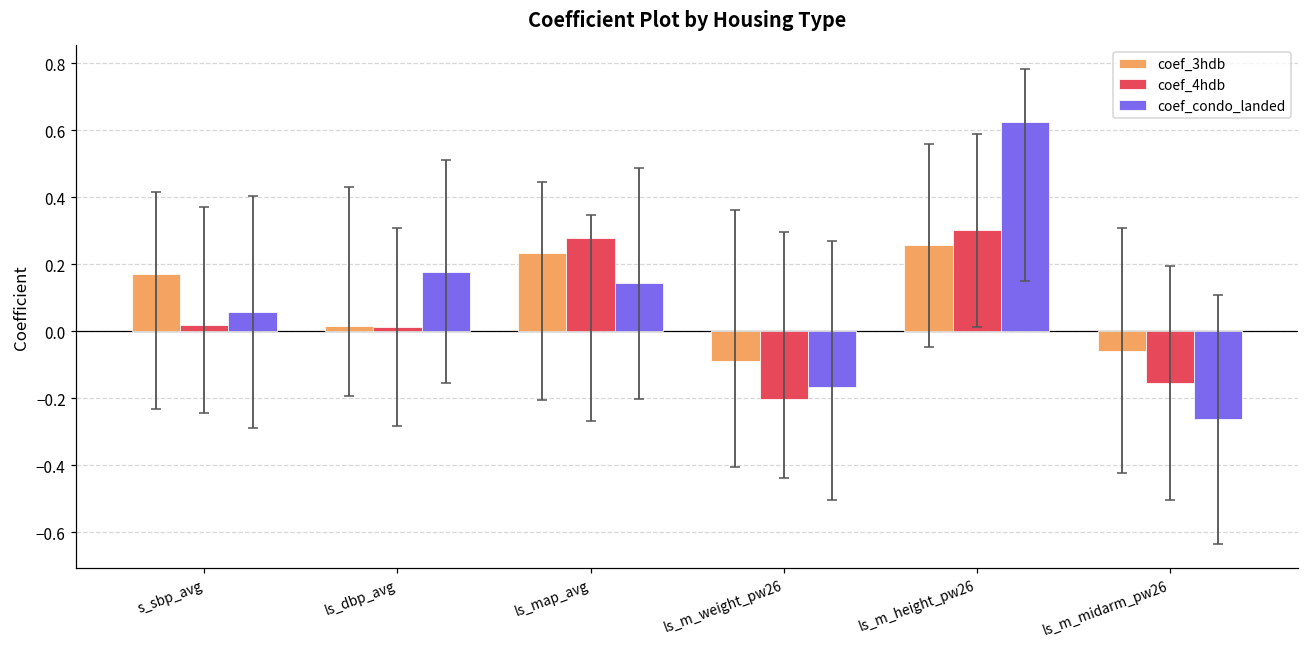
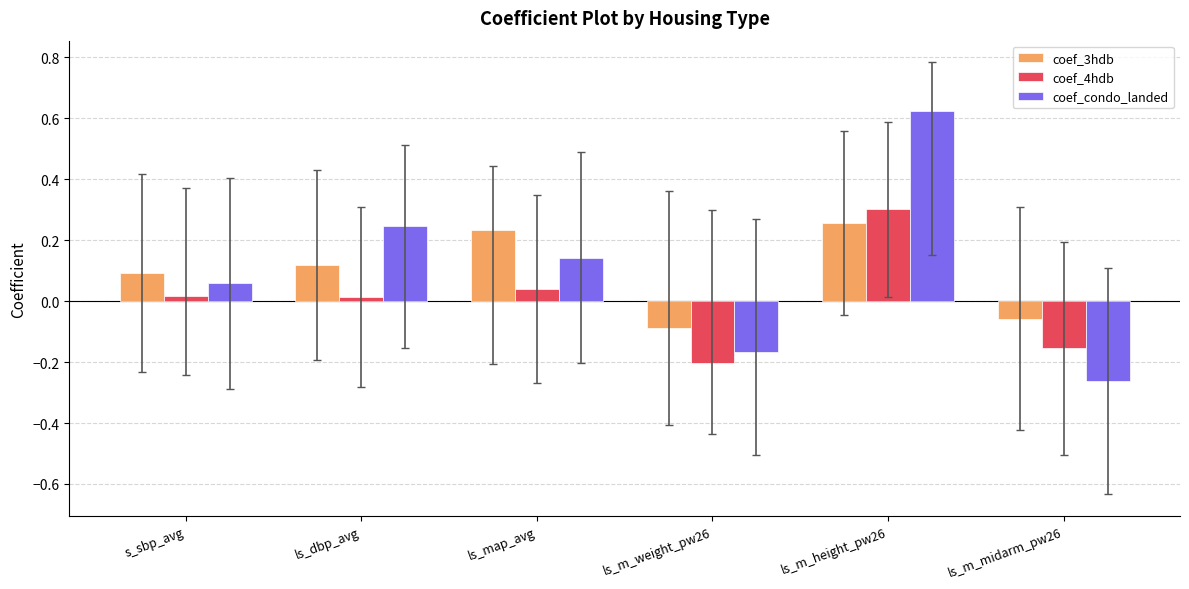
  {
    "coef_3hdb": {
-     "s_sbp_avg": 0.17,
-     "ls_dbp_avg": 0.02,
+     "s_sbp_avg": 0.09,
+     "ls_dbp_avg": 0.12,
      "ls_map_avg": 0.23,
      "ls_m_weight_pw26": -0.09,
      "ls_m_height_pw26": 0.26,
      "ls_m_midarm_pw26": -0.06
    },
    "coef_4hdb": {
      "s_sbp_avg": 0.02,
      "ls_dbp_avg": 0.01,
-     "ls_map_avg": 0.28,
+     "ls_map_avg": 0.04,
      "ls_m_weight_pw26": -0.20,
      "ls_m_height_pw26": 0.30,
      "ls_m_midarm_pw26": -0.15
    },
    "coef_condo_landed": {
      "s_sbp_avg": 0.06,
-     "ls_dbp_avg": 0.18,
+     "ls_dbp_avg": 0.25,
      "ls_map_avg": 0.14,
      "ls_m_weight_pw26": -0.17,
      "ls_m_height_pw26": 0.62,
      "ls_m_midarm_pw26": -0.26
    }
  }
